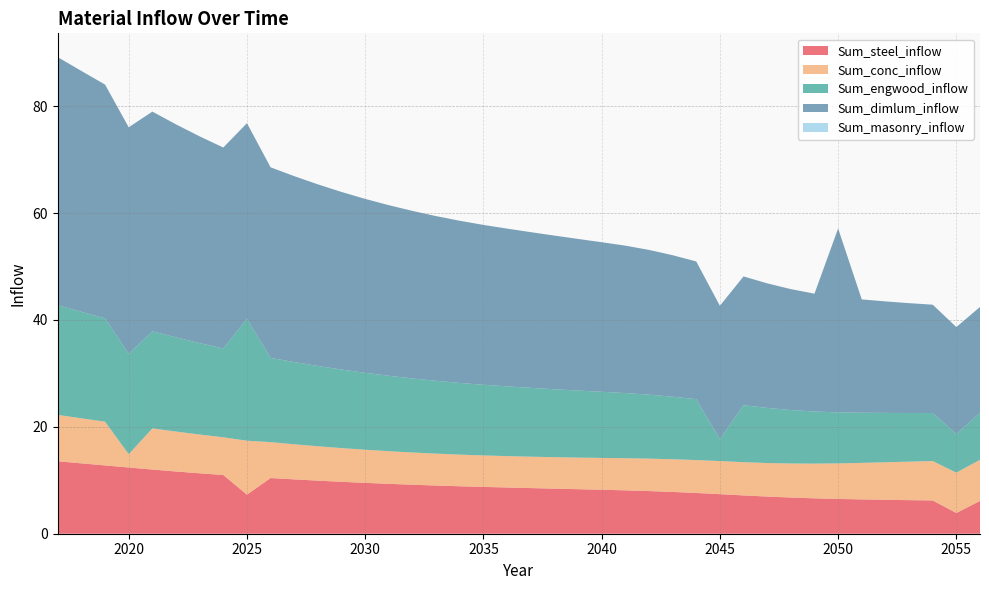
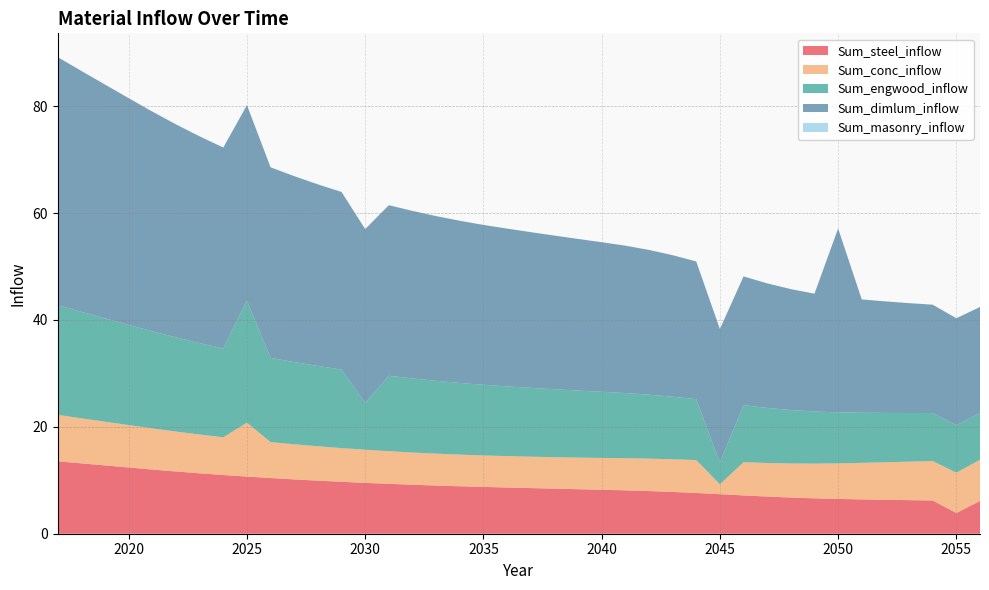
  {
    "Sum_steel_inflow": {
      "2020": 12,
-     "2025": 7,
+     "2025": 11,
      "2030": 10,
      "2035": 9,
      "2040": 8,
      "2045": 7,
      "2050": 7,
      "2055": 4
    },
    "Sum_conc_inflow": {
-     "2020": 2,
+     "2020": 8,
      "2025": 10,
      "2030": 6,
      "2035": 6,
      "2040": 6,
-     "2045": 6,
+     "2045": 2,
      "2050": 7,
      "2055": 8
    },
    "Sum_engwood_inflow": {
      "2020": 19,
      "2025": 23,
-     "2030": 14,
+     "2030": 9,
      "2035": 13,
      "2040": 12,
      "2045": 4,
      "2050": 10,
-     "2055": 7
+     "2055": 9
    }
  }
